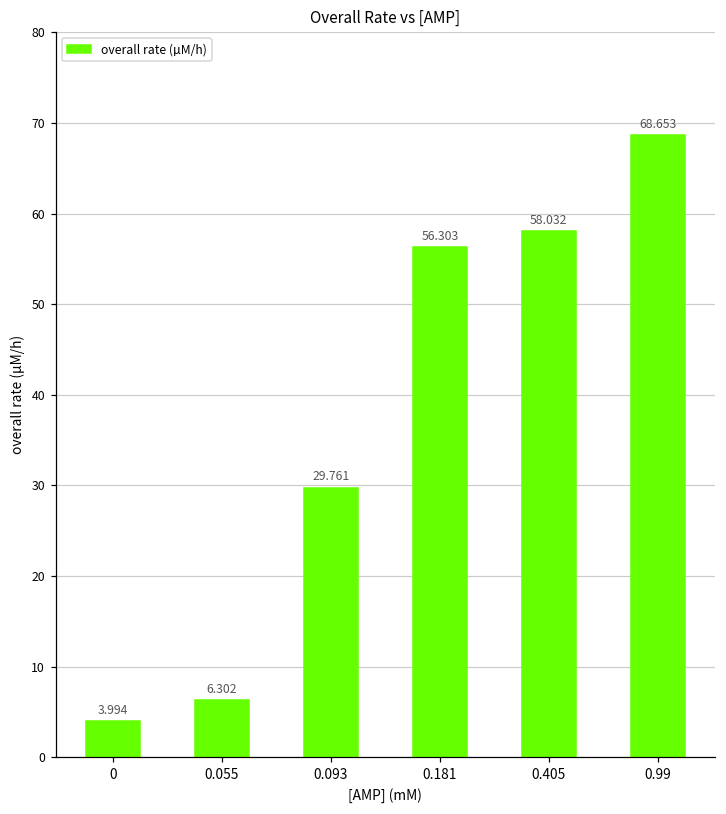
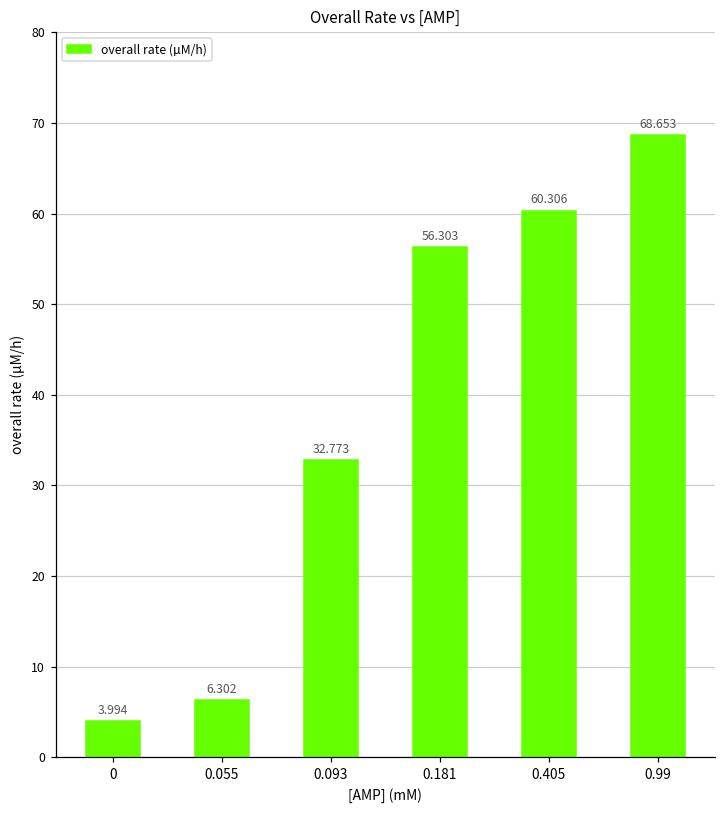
  {
    "0": 3.994,
    "0.055": 6.302,
-   "0.093": 29.761,
+   "0.093": 32.773,
    "0.181": 56.303,
-   "0.405": 58.032,
+   "0.405": 60.306,
    "0.99": 68.653
  }
